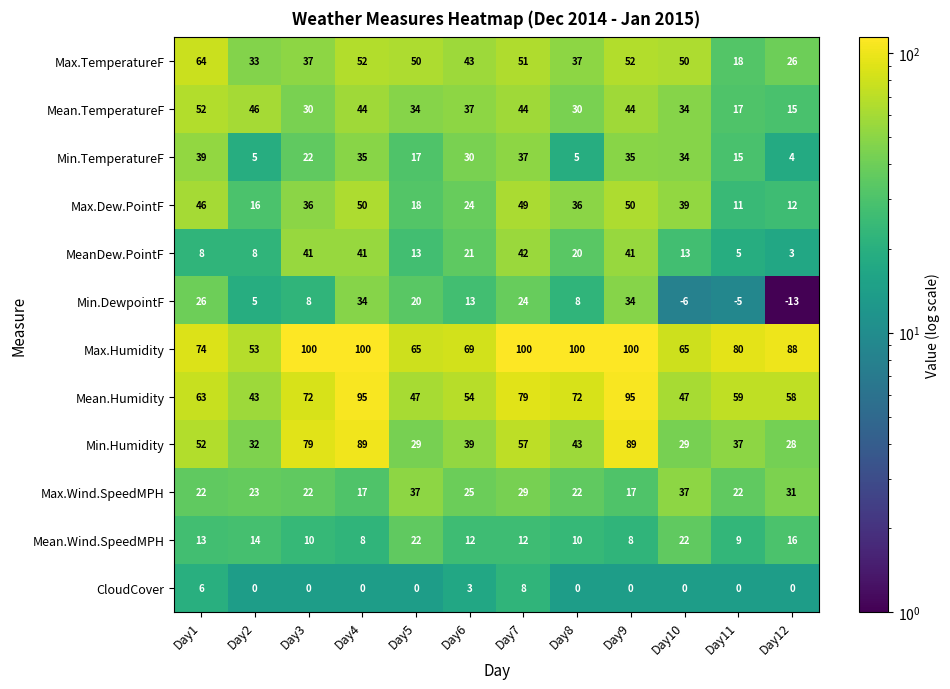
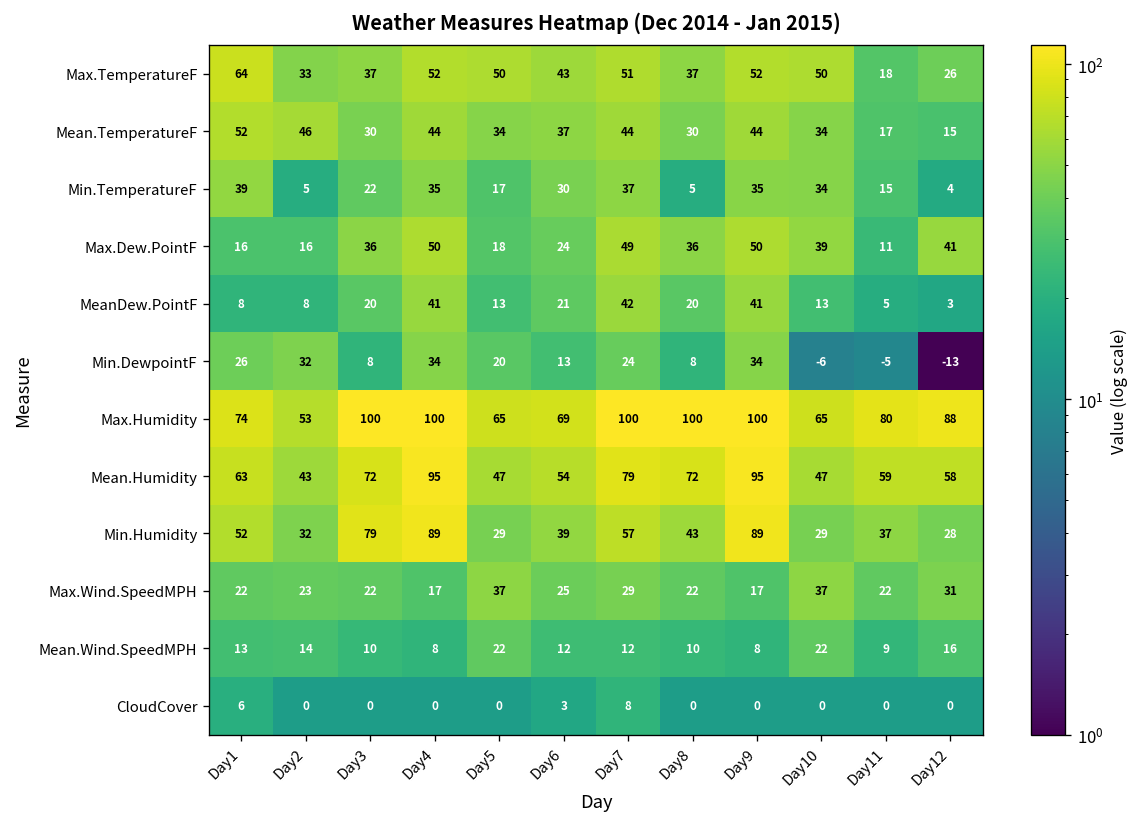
  {
    "Max.TemperatureF": {
      "Day1": 64,
      "Day2": 33,
      "Day3": 37,
      "Day4": 52,
      "Day5": 50,
      "Day6": 43,
      "Day7": 51,
      "Day8": 37,
      "Day9": 52,
      "Day10": 50,
      "Day11": 18,
      "Day12": 26
    },
    "Mean.TemperatureF": {
      "Day1": 52,
      "Day2": 46,
      "Day3": 30,
      "Day4": 44,
      "Day5": 34,
      "Day6": 37,
      "Day7": 44,
      "Day8": 30,
      "Day9": 44,
      "Day10": 34,
      "Day11": 17,
      "Day12": 15
    },
    "Min.TemperatureF": {
      "Day1": 39,
      "Day2": 5,
      "Day3": 22,
      "Day4": 35,
      "Day5": 17,
      "Day6": 30,
      "Day7": 37,
      "Day8": 5,
      "Day9": 35,
      "Day10": 34,
      "Day11": 15,
      "Day12": 4
    },
    "Max.Dew.PointF": {
-     "Day1": 46,
+     "Day1": 16,
      "Day2": 16,
      "Day3": 36,
      "Day4": 50,
      "Day5": 18,
      "Day6": 24,
      "Day7": 49,
      "Day8": 36,
      "Day9": 50,
      "Day10": 39,
      "Day11": 11,
-     "Day12": 12
+     "Day12": 41
    },
    "MeanDew.PointF": {
      "Day1": 8,
      "Day2": 8,
-     "Day3": 41,
+     "Day3": 20,
      "Day4": 41,
      "Day5": 13,
      "Day6": 21,
      "Day7": 42,
      "Day8": 20,
      "Day9": 41,
      "Day10": 13,
      "Day11": 5,
      "Day12": 3
    },
    "Min.DewpointF": {
      "Day1": 26,
-     "Day2": 5,
+     "Day2": 32,
      "Day3": 8,
      "Day4": 34,
      "Day5": 20,
      "Day6": 13,
      "Day7": 24,
      "Day8": 8,
      "Day9": 34,
      "Day10": -6,
      "Day11": -5,
      "Day12": -13
    },
    "Max.Humidity": {
      "Day1": 74,
      "Day2": 53,
      "Day3": 100,
      "Day4": 100,
      "Day5": 65,
      "Day6": 69,
      "Day7": 100,
      "Day8": 100,
      "Day9": 100,
      "Day10": 65,
      "Day11": 80,
      "Day12": 88
    },
    "Mean.Humidity": {
      "Day1": 63,
      "Day2": 43,
      "Day3": 72,
      "Day4": 95,
      "Day5": 47,
      "Day6": 54,
      "Day7": 79,
      "Day8": 72,
      "Day9": 95,
      "Day10": 47,
      "Day11": 59,
      "Day12": 58
    },
    "Min.Humidity": {
      "Day1": 52,
      "Day2": 32,
      "Day3": 79,
      "Day4": 89,
      "Day5": 29,
      "Day6": 39,
      "Day7": 57,
      "Day8": 43,
      "Day9": 89,
      "Day10": 29,
      "Day11": 37,
      "Day12": 28
    },
    "Max.Wind.SpeedMPH": {
      "Day1": 22,
      "Day2": 23,
      "Day3": 22,
      "Day4": 17,
      "Day5": 37,
      "Day6": 25,
      "Day7": 29,
      "Day8": 22,
      "Day9": 17,
      "Day10": 37,
      "Day11": 22,
      "Day12": 31
    },
    "Mean.Wind.SpeedMPH": {
      "Day1": 13,
      "Day2": 14,
      "Day3": 10,
      "Day4": 8,
      "Day5": 22,
      "Day6": 12,
      "Day7": 12,
      "Day8": 10,
      "Day9": 8,
      "Day10": 22,
      "Day11": 9,
      "Day12": 16
    },
    "CloudCover": {
      "Day1": 6,
      "Day2": 0,
      "Day3": 0,
      "Day4": 0,
      "Day5": 0,
      "Day6": 3,
      "Day7": 8,
      "Day8": 0,
      "Day9": 0,
      "Day10": 0,
      "Day11": 0,
      "Day12": 0
    }
  }
